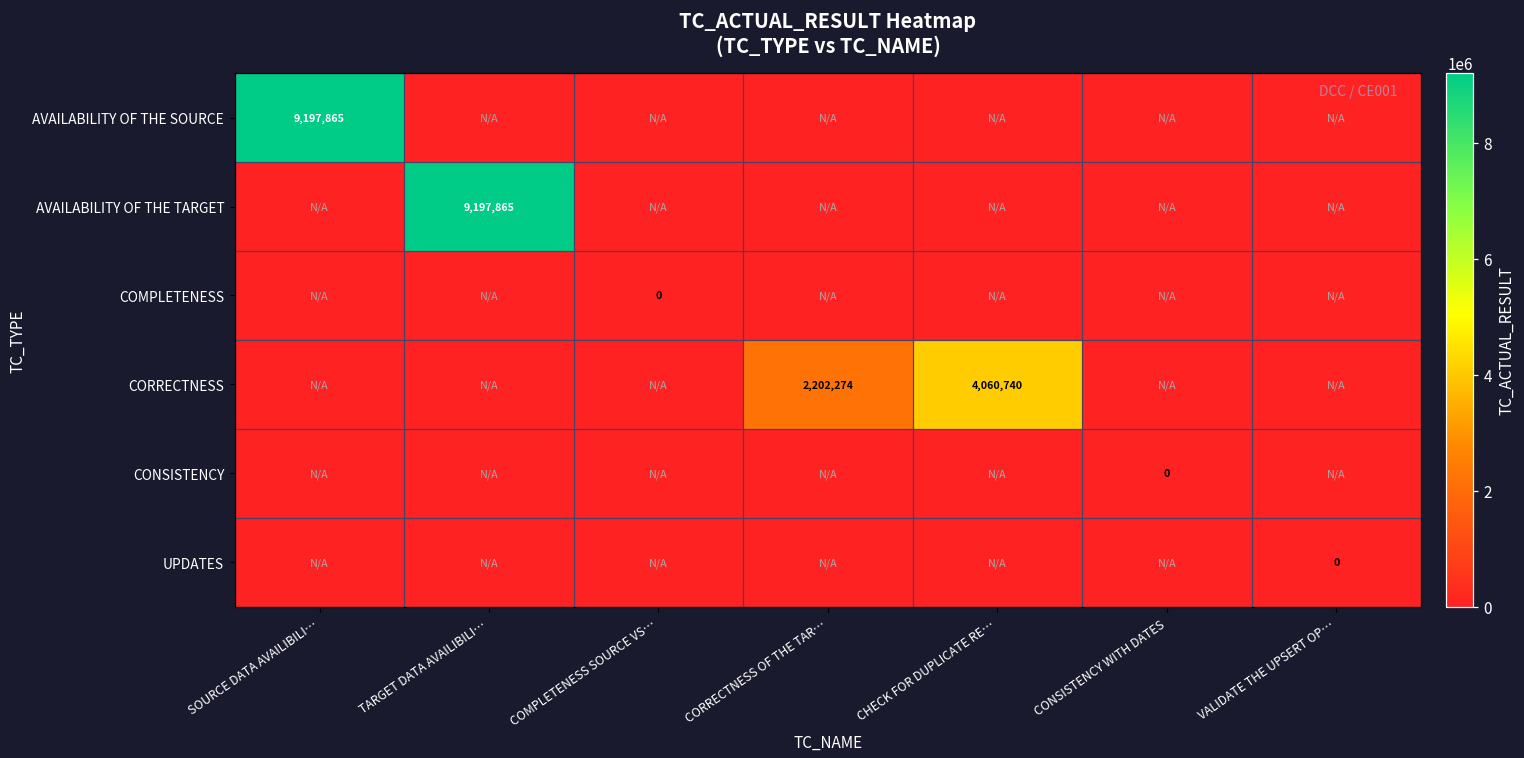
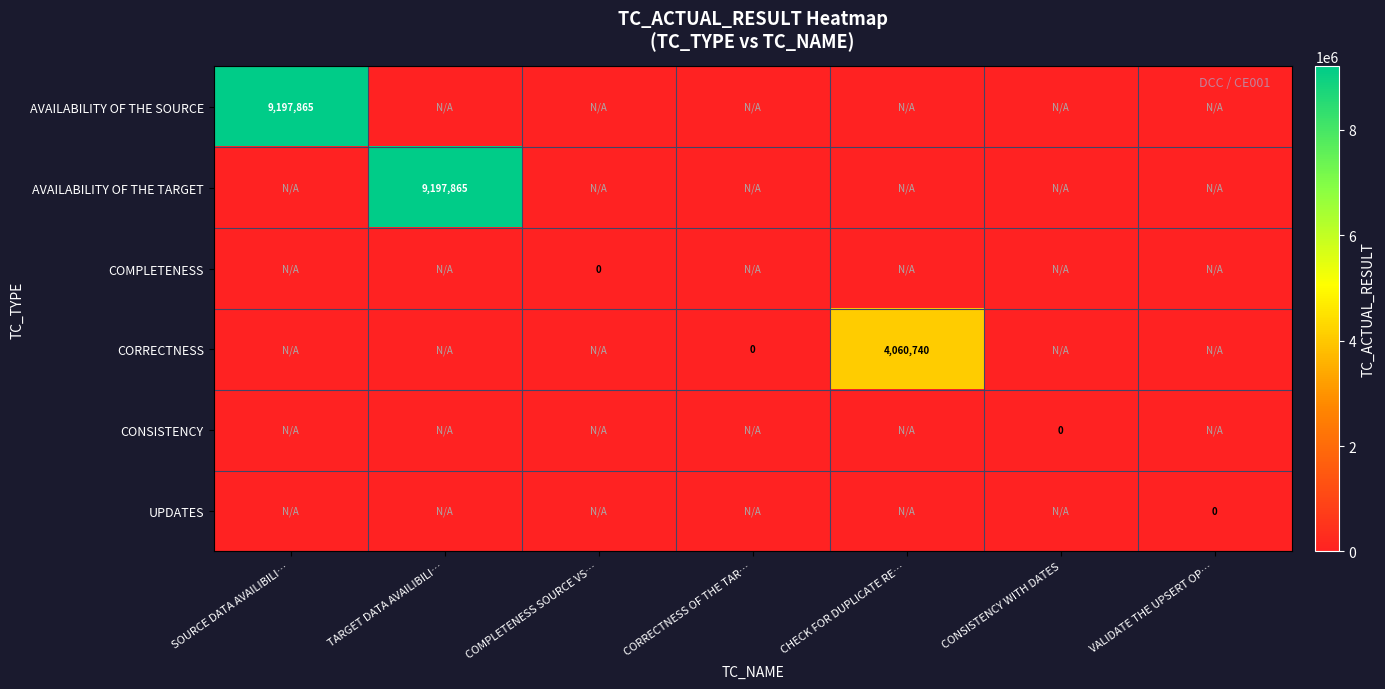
  {
    "AVAILABILITY OF THE SOURCE": {
      "SOURCE DATA AVAILIBILI…": "9,197,865"
    },
    "AVAILABILITY OF THE TARGET": {
      "TARGET DATA AVAILIBILI…": "9,197,865"
    },
    "COMPLETENESS": {
      "COMPLETENESS SOURCE VS…": "0"
    },
    "CORRECTNESS": {
-     "CORRECTNESS OF THE TAR…": "2,202,274",
+     "CORRECTNESS OF THE TAR…": "0",
      "CHECK FOR DUPLICATE RE…": "4,060,740"
    },
    "CONSISTENCY": {
      "CONSISTENCY WITH DATES": "0"
    },
    "UPDATES": {
      "VALIDATE THE UPSERT OP…": "0"
    }
  }
